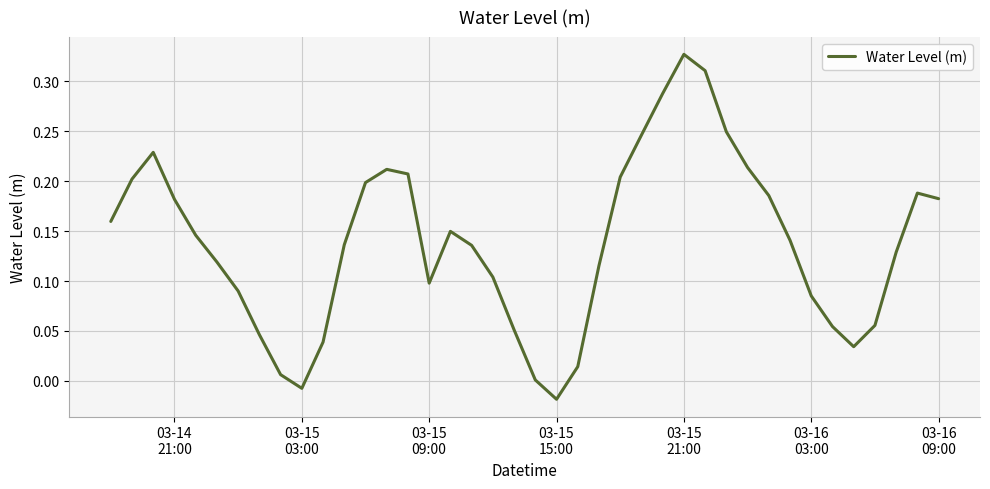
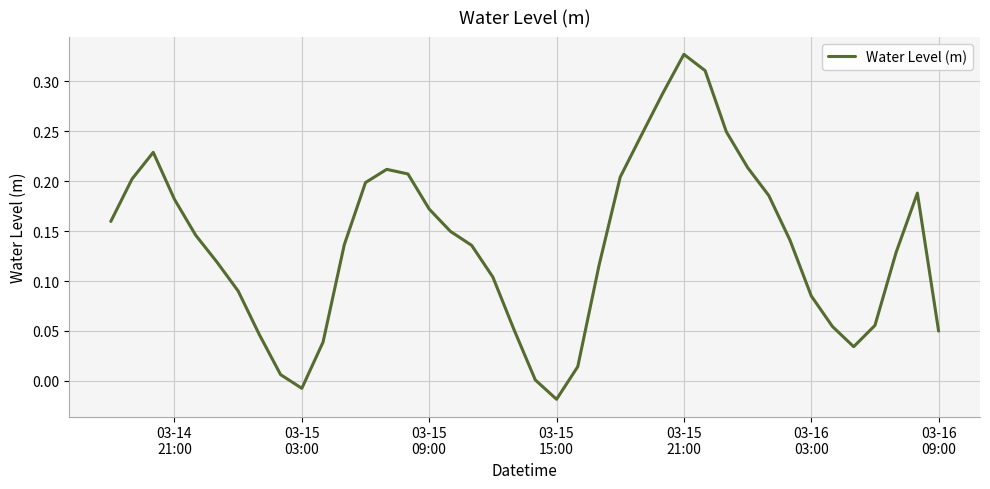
  {
    "03-14 21:00": 0.18,
    "03-15 03:00": -0.01,
-   "03-15 09:00": 0.10,
+   "03-15 09:00": 0.17,
    "03-15 15:00": -0.02,
    "03-15 21:00": 0.33,
    "03-16 03:00": 0.09,
-   "03-16 09:00": 0.18
+   "03-16 09:00": 0.05
  }
